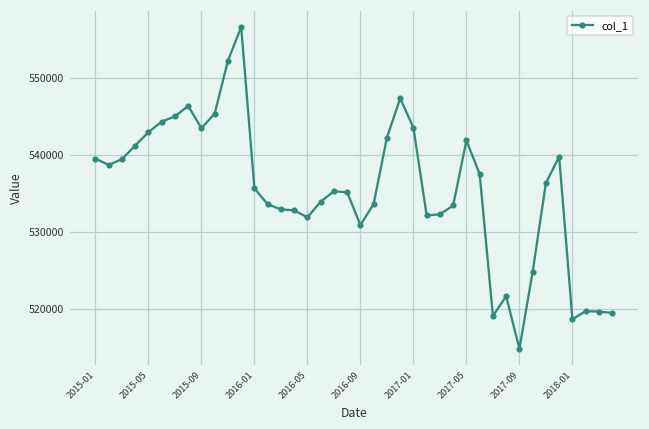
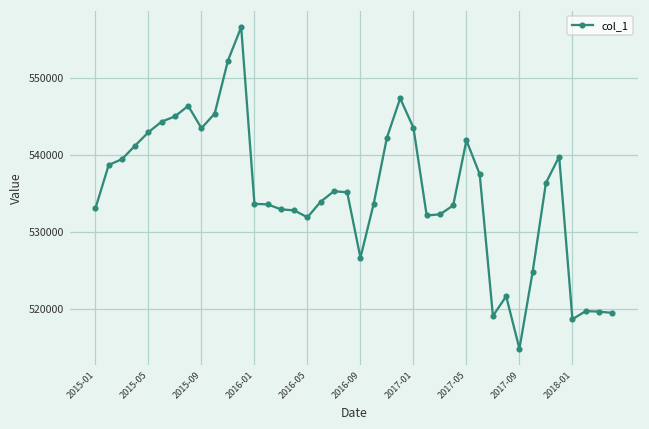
  {
-   "2015-01": 539000,
+   "2015-01": 533000,
    "2015-05": 543000,
    "2015-09": 543000,
-   "2016-01": 536000,
+   "2016-01": 534000,
    "2016-05": 532000,
-   "2016-09": 531000,
+   "2016-09": 527000,
    "2017-01": 544000,
    "2017-05": 542000,
    "2017-09": 515000,
    "2018-01": 519000
  }
